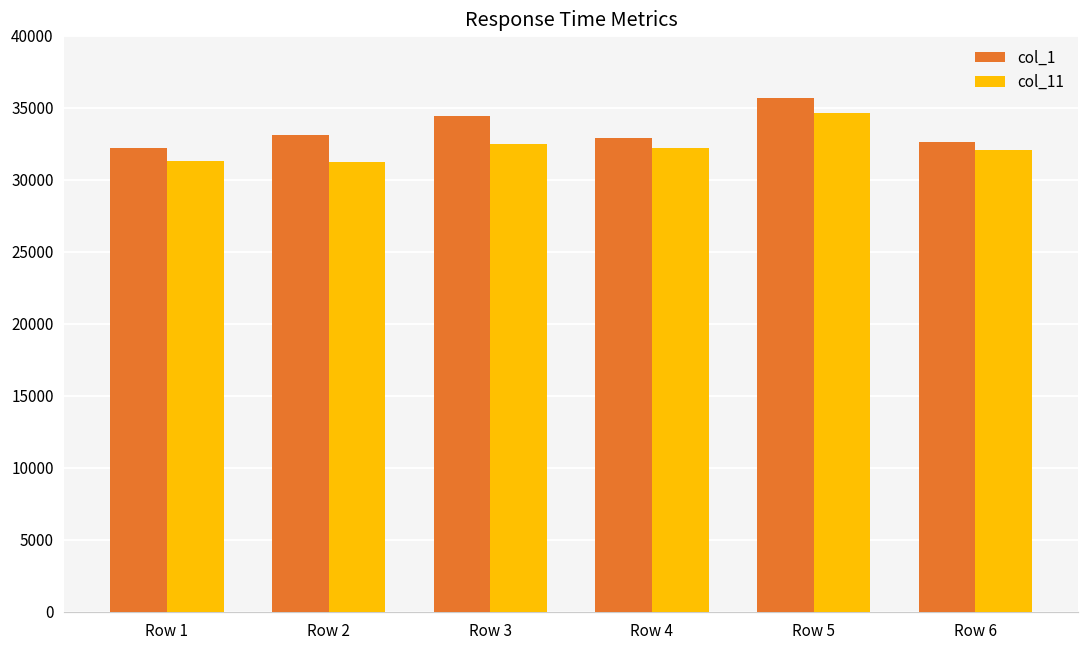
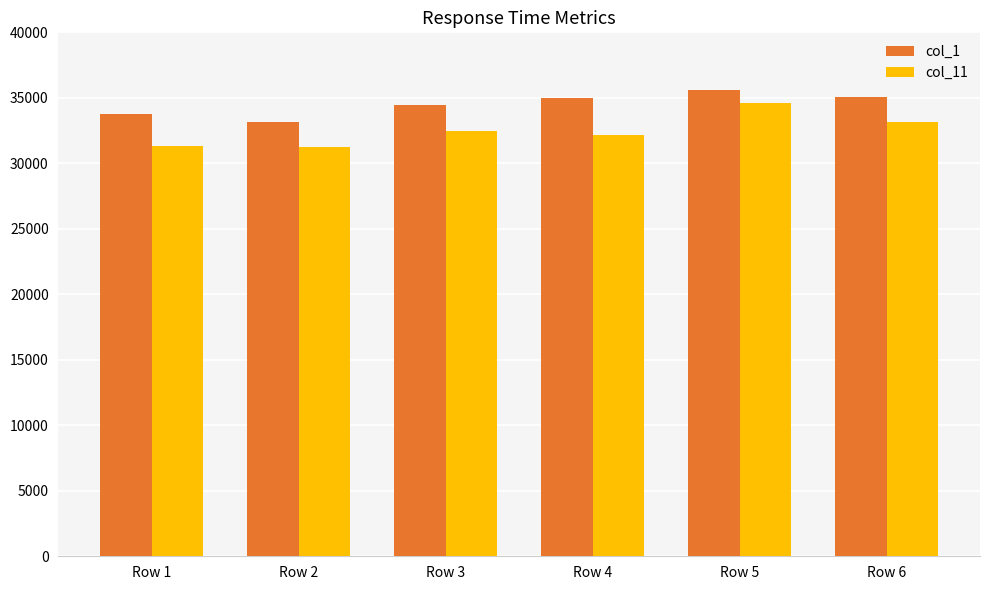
  {
    "col_1": {
-     "Row 1": 32200,
+     "Row 1": 33800,
      "Row 2": 33100,
      "Row 3": 34400,
-     "Row 4": 32900,
+     "Row 4": 35000,
      "Row 5": 35600,
-     "Row 6": 32600
+     "Row 6": 35100
    },
    "col_11": {
      "Row 1": 31300,
      "Row 2": 31300,
      "Row 3": 32500,
      "Row 4": 32200,
      "Row 5": 34600,
-     "Row 6": 32100
+     "Row 6": 33200
    }
  }
